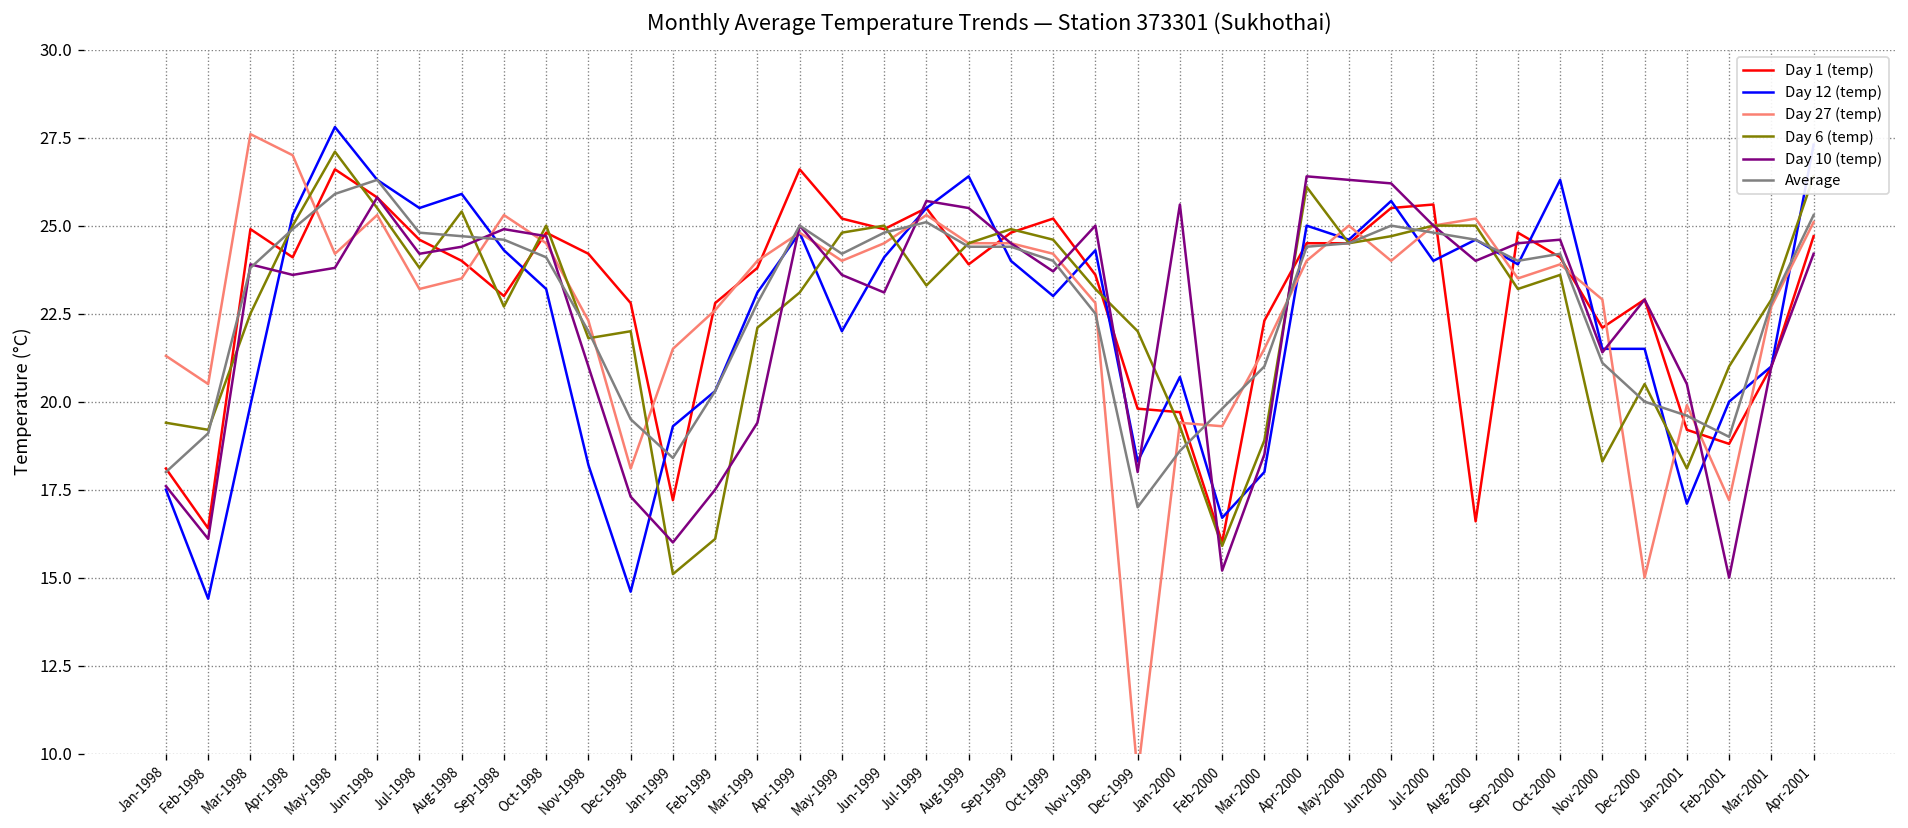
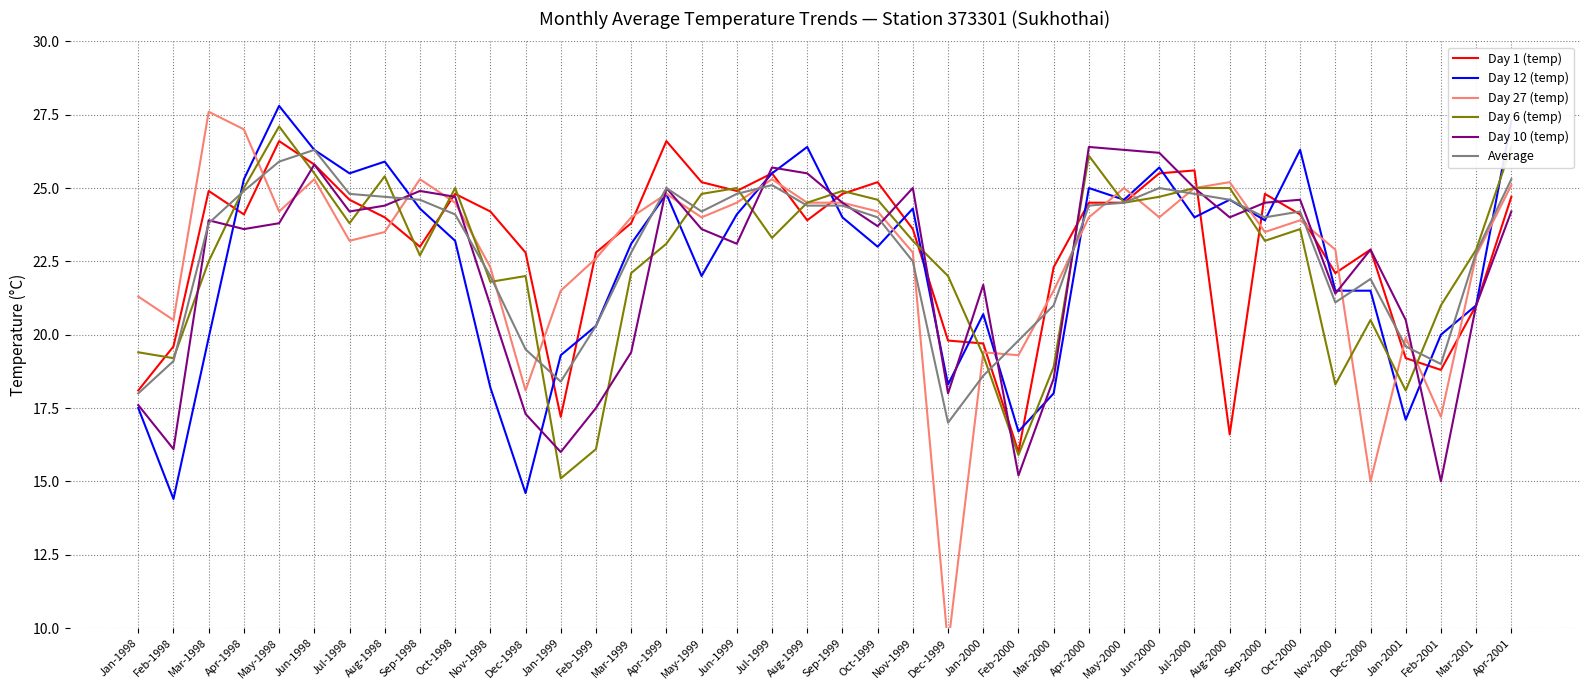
  {
    "Day 1 (temp)": {
      "Jan-1998": 18.1,
-     "Feb-1998": 16.4,
+     "Feb-1998": 19.6,
      "Mar-1998": 24.9,
      "Apr-1998": 24.1,
      "May-1998": 26.6,
      "Jul-1998": 24.6,
      "Aug-1998": 24.0,
      "Sep-1998": 23.0,
      "Oct-1998": 24.8,
      "Nov-1998": 24.2,
      "Dec-1998": 22.8,
      "Jan-1999": 17.2,
      "Feb-1999": 22.8,
      "Mar-1999": 23.8,
      "Apr-1999": 26.6,
      "May-1999": 25.2,
      "Jun-1999": 24.9,
      "Aug-1999": 23.9,
      "Sep-1999": 24.8,
      "Oct-1999": 25.2,
      "Nov-1999": 23.6,
      "Dec-1999": 19.8,
      "Jan-2000": 19.7,
      "Feb-2000": 16.0,
      "Mar-2000": 22.3,
      "Apr-2000": 24.5,
      "Jun-2000": 25.5,
      "Jul-2000": 25.6,
      "Aug-2000": 16.6,
      "Sep-2000": 24.8,
      "Oct-2000": 24.1,
      "Nov-2000": 22.1,
      "Jan-2001": 19.2,
      "Feb-2001": 18.8,
      "Apr-2001": 24.7
    },
    "Day 10 (temp)": {
      "Jan-1998": 17.6,
      "Feb-1998": 16.1,
      "Mar-1998": 23.9,
      "Apr-1998": 23.6,
      "May-1998": 23.8,
      "Jul-1998": 24.2,
      "Aug-1998": 24.4,
      "Sep-1998": 24.9,
      "Oct-1998": 24.7,
      "Nov-1998": 21.0,
      "Dec-1998": 17.3,
      "Jan-1999": 16.0,
      "Feb-1999": 17.5,
      "Mar-1999": 19.4,
      "May-1999": 23.6,
      "Jun-1999": 23.1,
      "Jul-1999": 25.7,
      "Aug-1999": 25.5,
      "Oct-1999": 23.7,
      "Nov-1999": 25.0,
      "Dec-1999": 18.0,
-     "Jan-2000": 25.6,
+     "Jan-2000": 21.7,
      "Feb-2000": 15.2,
      "Mar-2000": 18.5,
      "Apr-2000": 26.4,
      "May-2000": 26.3,
      "Jun-2000": 26.2,
      "Aug-2000": 24.0,
      "Sep-2000": 24.5,
      "Oct-2000": 24.6,
      "Nov-2000": 21.4,
      "Jan-2001": 20.5,
      "Feb-2001": 15.0,
      "Apr-2001": 24.2
    },
    "Average": {
      "Jan-1998": 18.0,
      "Feb-1998": 19.1,
      "Mar-1998": 23.8,
      "Apr-1998": 24.9,
      "May-1998": 25.9,
      "Jul-1998": 24.8,
      "Aug-1998": 24.7,
      "Sep-1998": 24.6,
      "Oct-1998": 24.1,
      "Nov-1998": 22.0,
      "Dec-1998": 19.5,
      "Jan-1999": 18.4,
      "Mar-1999": 22.8,
      "May-1999": 24.2,
      "Jun-1999": 24.8,
      "Jul-1999": 25.1,
      "Aug-1999": 24.4,
      "Sep-1999": 24.4,
      "Oct-1999": 24.0,
      "Nov-1999": 22.5,
      "Dec-1999": 17.0,
      "Jan-2000": 18.6,
      "Feb-2000": 19.8,
      "Mar-2000": 21.0,
      "Apr-2000": 24.4,
      "Jun-2000": 25.0,
      "Jul-2000": 24.8,
      "Sep-2000": 24.0,
      "Oct-2000": 24.2,
      "Nov-2000": 21.1,
-     "Dec-2000": 20.0,
+     "Dec-2000": 21.9,
      "Jan-2001": 19.6,
      "Feb-2001": 19.0,
      "Mar-2001": 22.8,
      "Apr-2001": 25.3
    }
  }
